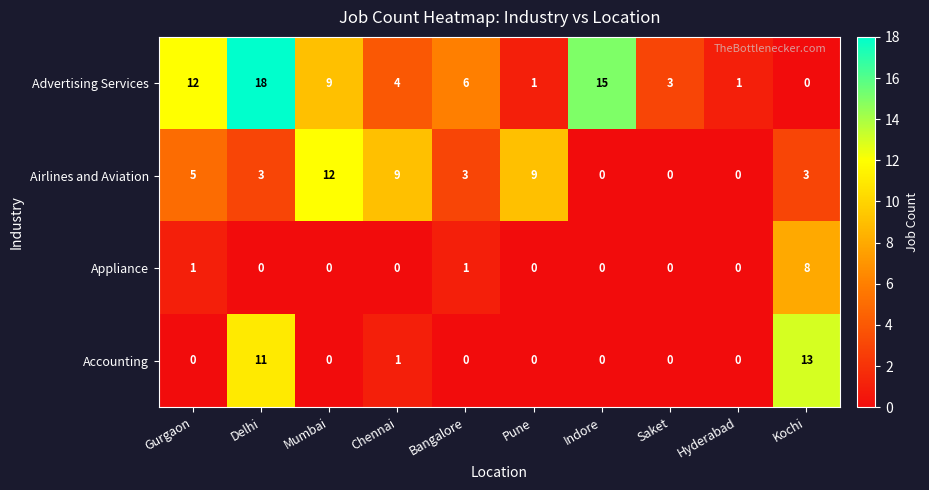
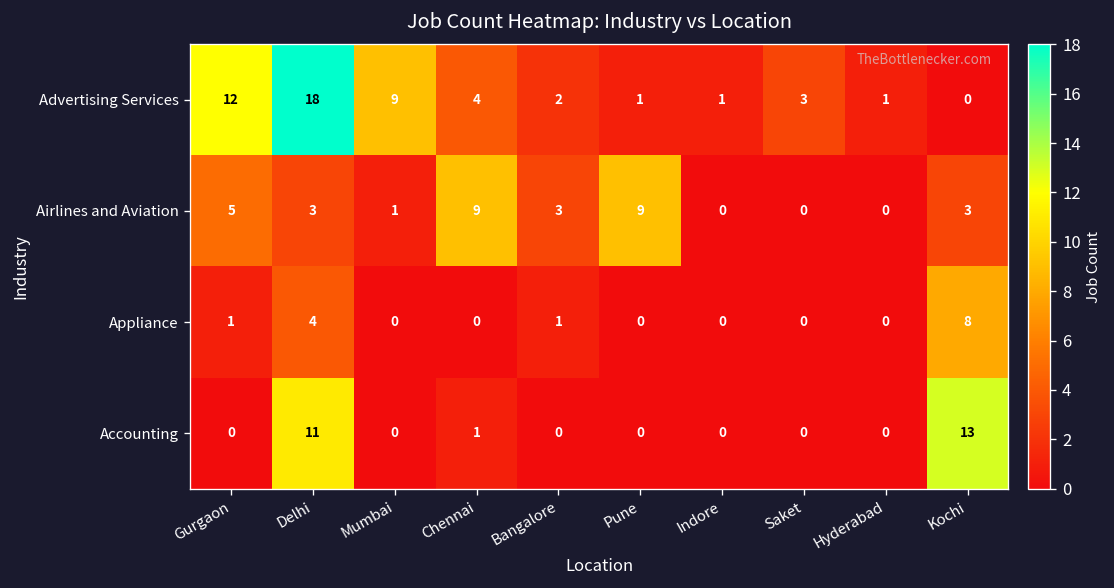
  {
    "Advertising Services": {
      "Gurgaon": 12,
      "Delhi": 18,
      "Mumbai": 9,
      "Chennai": 4,
-     "Bangalore": 6,
+     "Bangalore": 2,
      "Pune": 1,
-     "Indore": 15,
+     "Indore": 1,
      "Saket": 3,
      "Kochi": 0
    },
    "Airlines and Aviation": {
      "Gurgaon": 5,
      "Delhi": 3,
-     "Mumbai": 12,
+     "Mumbai": 1,
      "Chennai": 9,
      "Bangalore": 3,
      "Pune": 9,
      "Indore": 0,
      "Saket": 0,
      "Hyderabad": 0,
      "Kochi": 3
    },
    "Appliance": {
      "Gurgaon": 1,
-     "Delhi": 0,
+     "Delhi": 4,
      "Mumbai": 0,
      "Chennai": 0,
      "Bangalore": 1,
      "Pune": 0,
      "Indore": 0,
      "Saket": 0,
      "Hyderabad": 0,
      "Kochi": 8
    },
    "Accounting": {
      "Gurgaon": 0,
      "Delhi": 11,
      "Mumbai": 0,
      "Chennai": 1,
      "Bangalore": 0,
      "Pune": 0,
      "Indore": 0,
      "Saket": 0,
      "Hyderabad": 0,
      "Kochi": 13
    }
  }
